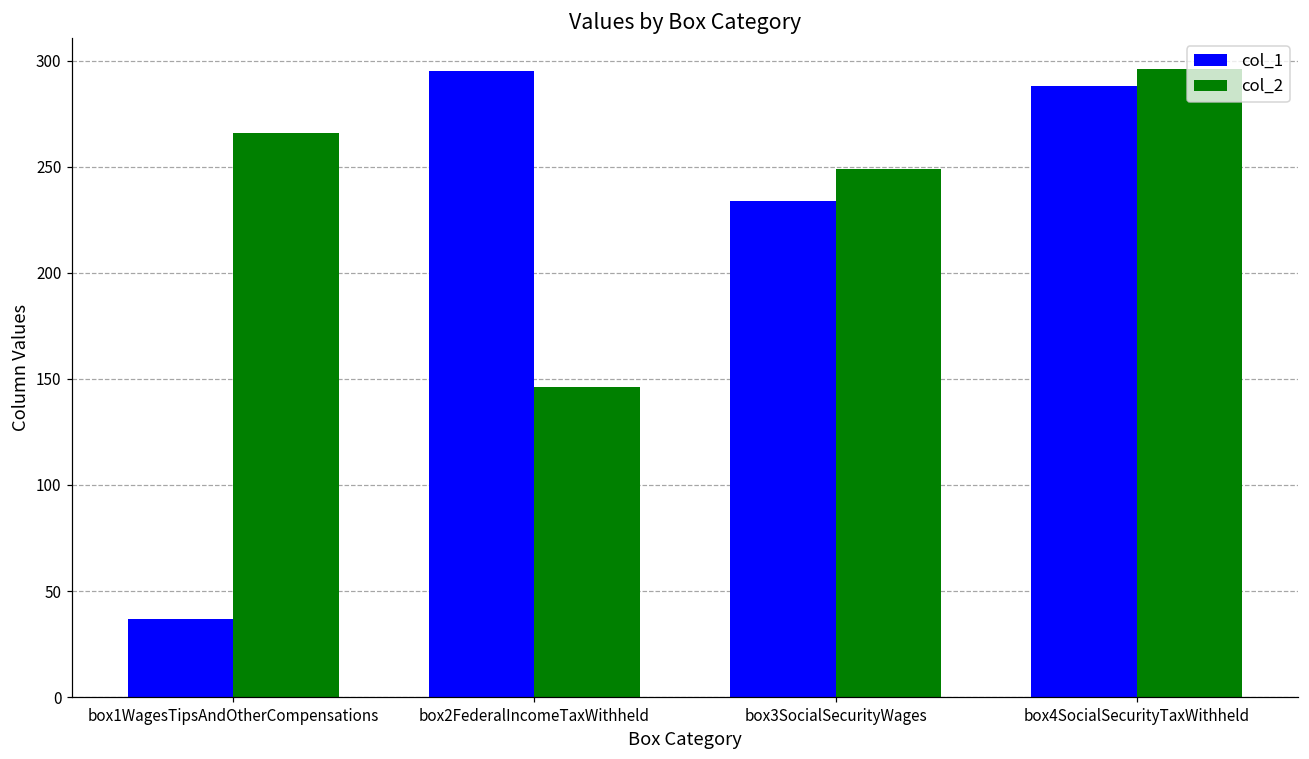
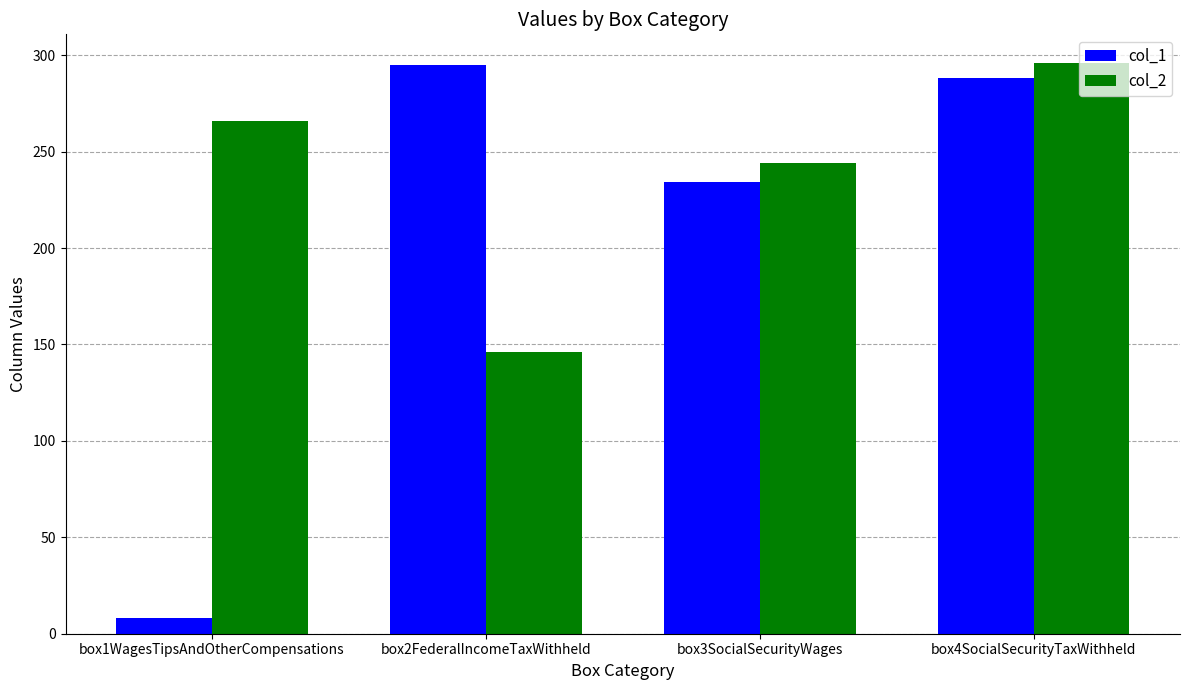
  {
    "col_1": {
-     "box1WagesTipsAndOtherCompensations": 37,
+     "box1WagesTipsAndOtherCompensations": 8,
      "box2FederalIncomeTaxWithheld": 295,
      "box3SocialSecurityWages": 234,
      "box4SocialSecurityTaxWithheld": 288
    },
    "col_2": {
      "box1WagesTipsAndOtherCompensations": 266,
      "box2FederalIncomeTaxWithheld": 146,
-     "box3SocialSecurityWages": 249
+     "box3SocialSecurityWages": 244
    }
  }
